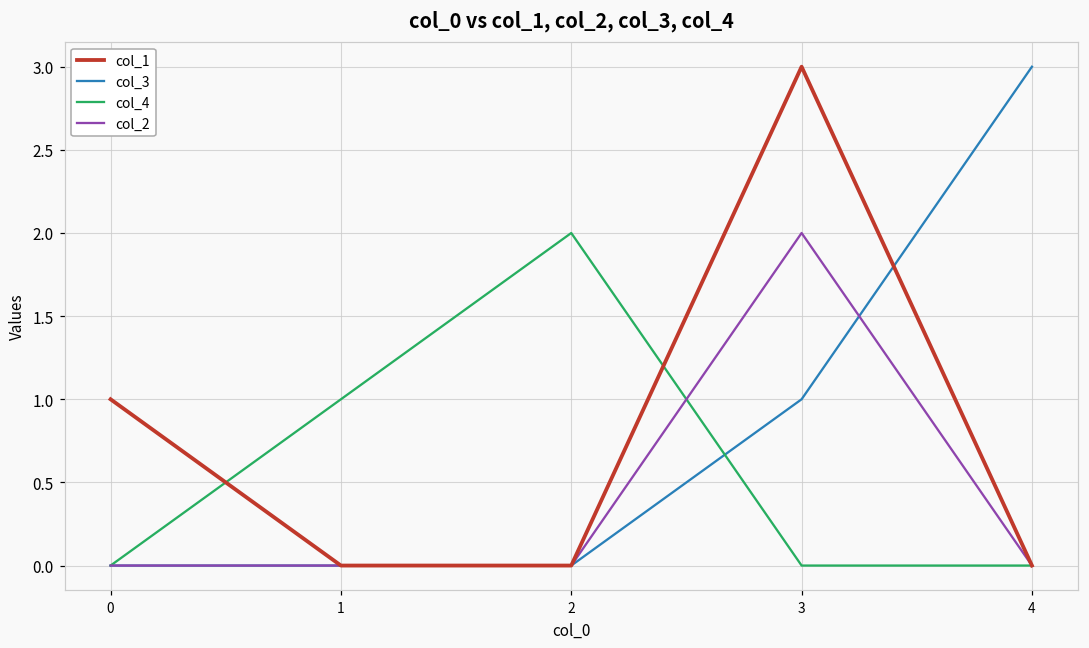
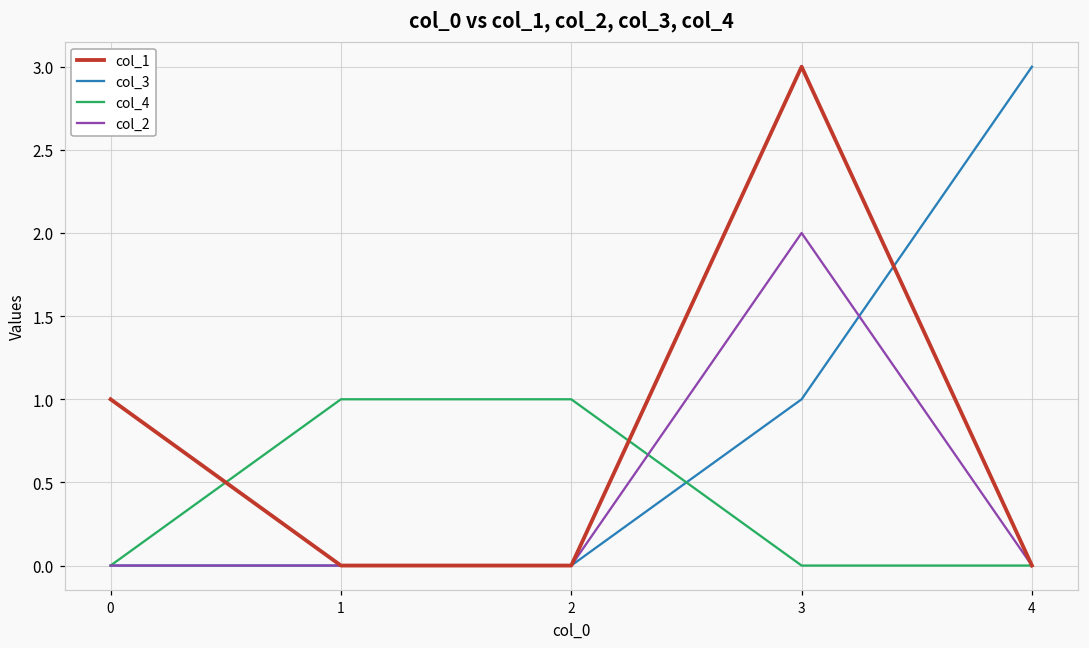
  {
    "col_1": {
      "0": 1,
      "3": 3
    },
    "col_3": {
      "3": 1,
      "4": 3
    },
    "col_4": {
      "1": 1,
-     "2": 2,
+     "2": 1,
      "3": 0
    },
    "col_2": {
      "3": 2
    }
  }
